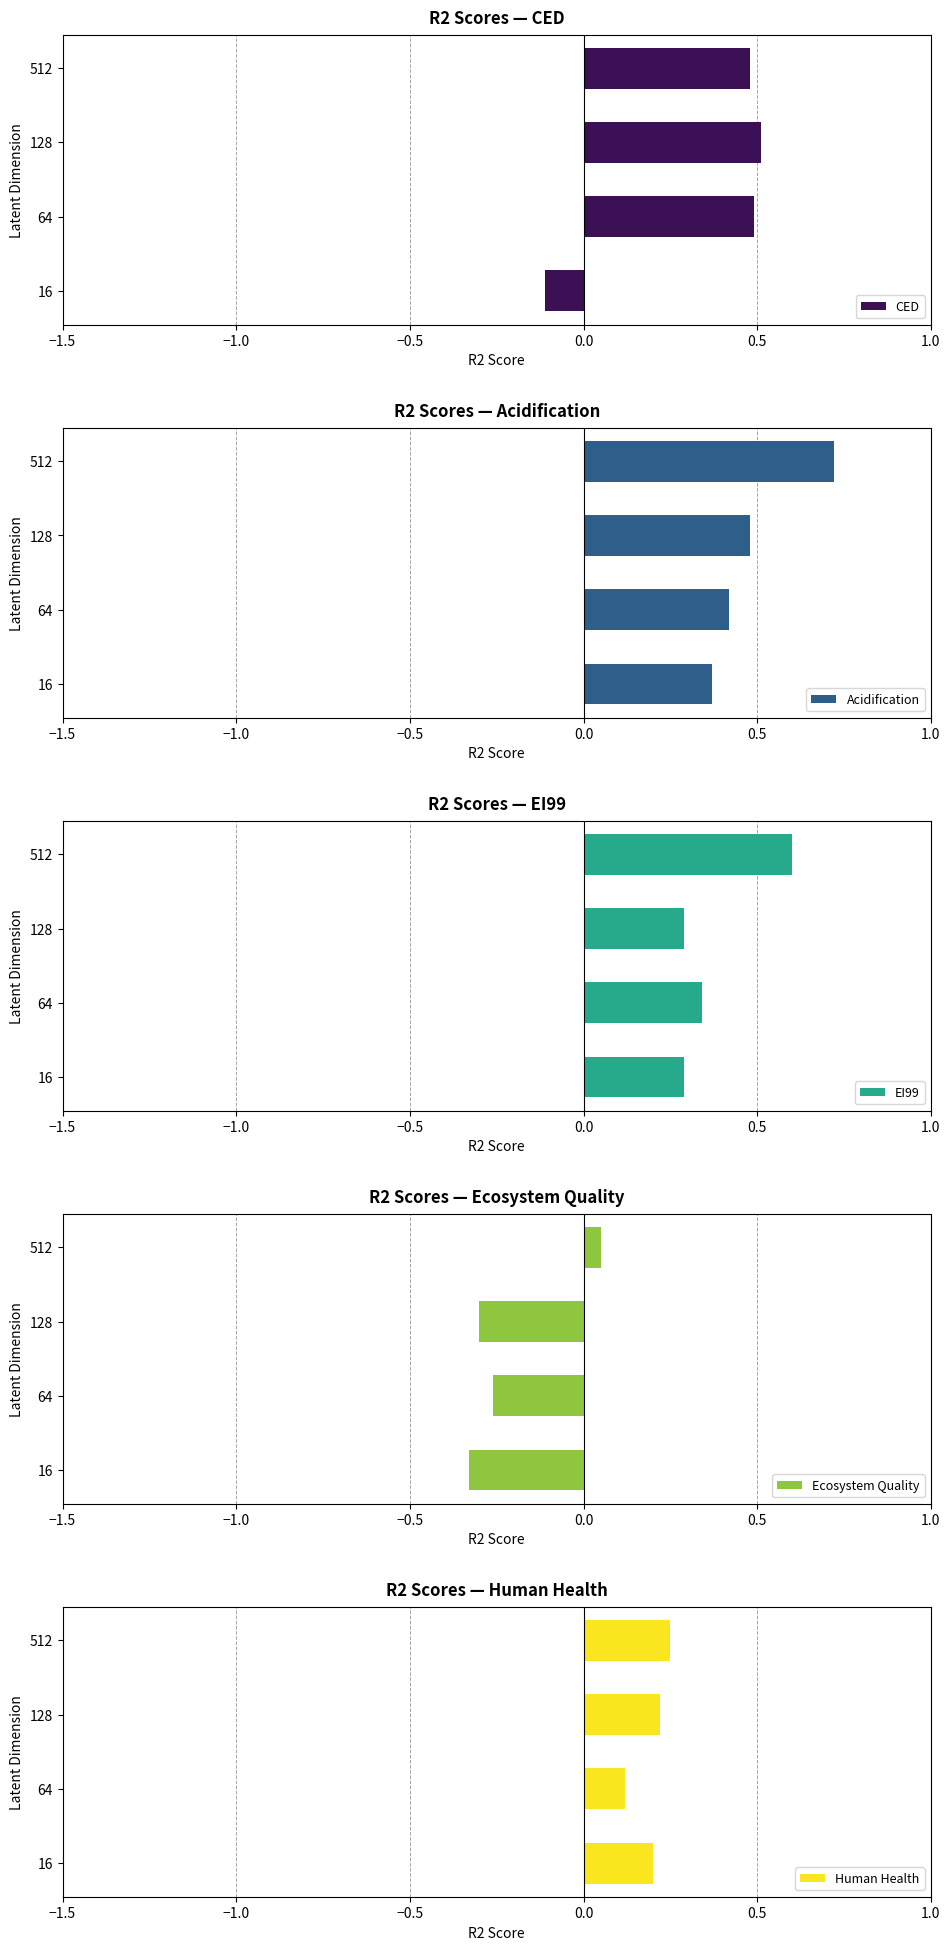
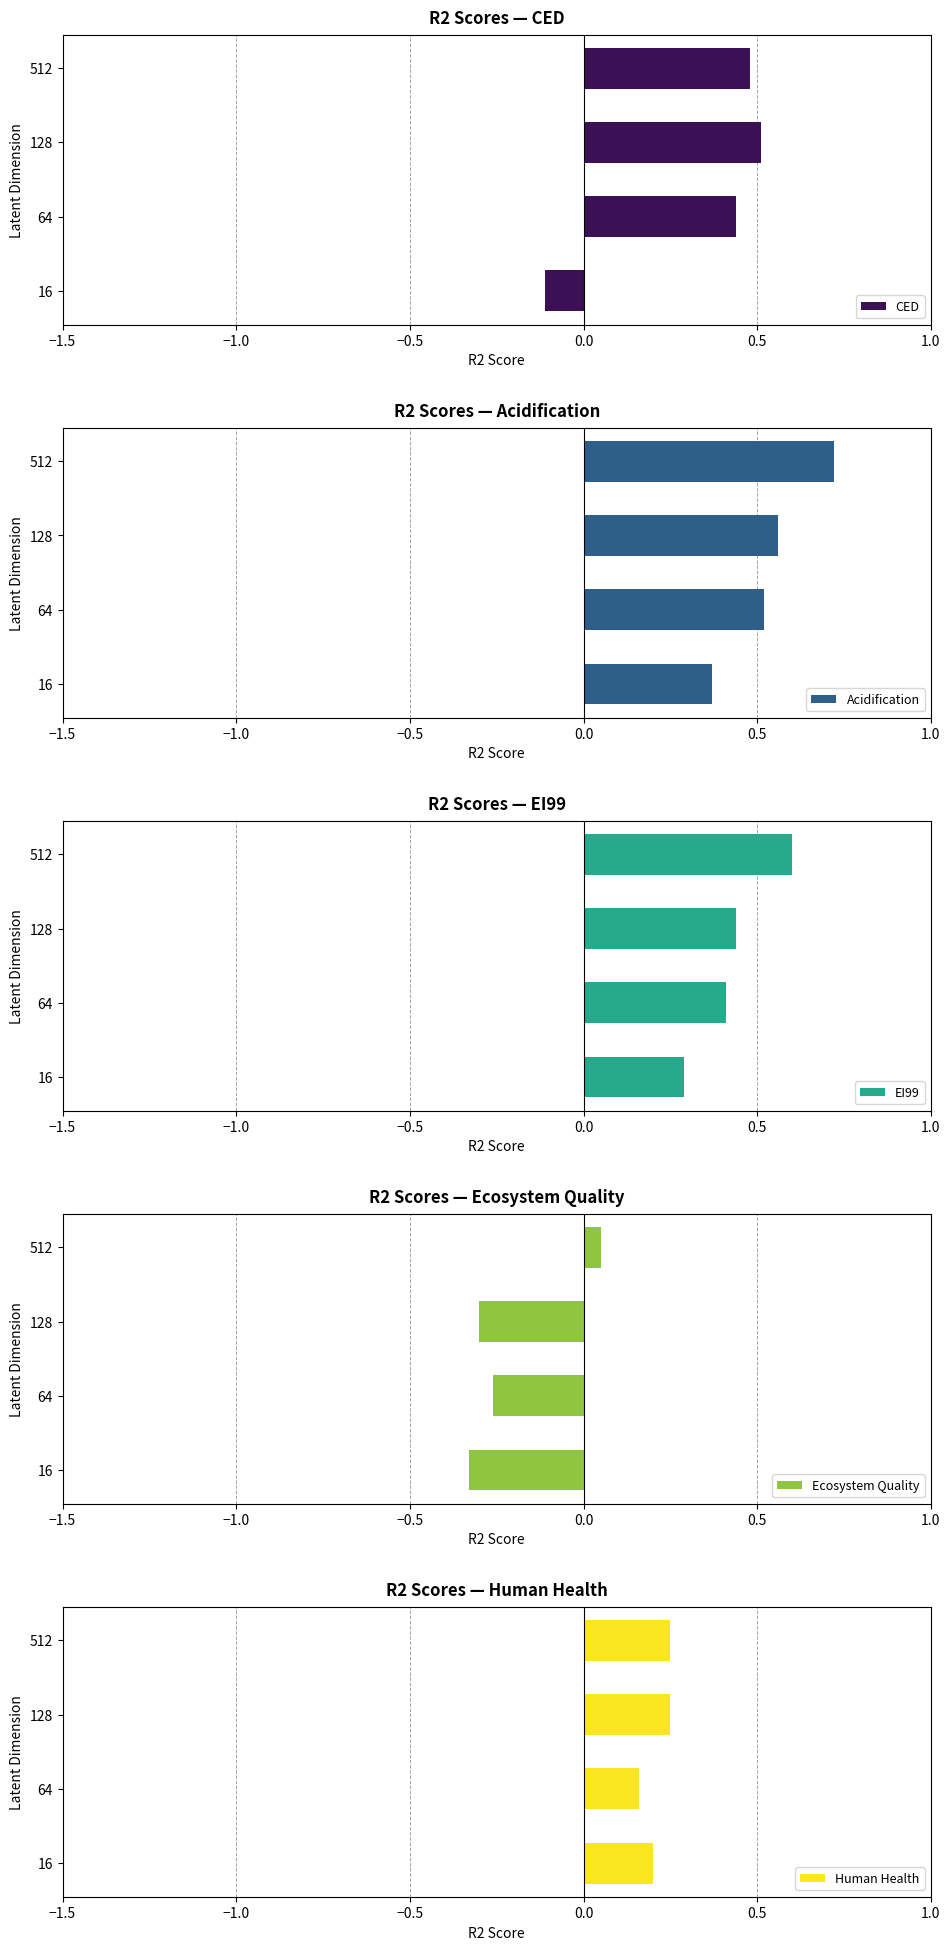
  {
    "R2 Scores — CED": {
      "512": 0.48,
      "128": 0.51,
-     "64": 0.49,
+     "64": 0.44,
      "16": -0.11
    },
    "R2 Scores — Acidification": {
      "512": 0.72,
-     "128": 0.48,
-     "64": 0.42,
+     "128": 0.56,
+     "64": 0.52,
      "16": 0.37
    },
    "R2 Scores — EI99": {
      "512": 0.60,
-     "128": 0.29,
-     "64": 0.34,
+     "128": 0.44,
+     "64": 0.41,
      "16": 0.29
    },
    "R2 Scores — Ecosystem Quality": {
      "512": 0.05,
      "128": -0.30,
      "64": -0.26,
      "16": -0.33
    },
    "R2 Scores — Human Health": {
      "512": 0.25,
-     "128": 0.22,
-     "64": 0.12,
+     "128": 0.25,
+     "64": 0.16,
      "16": 0.20
    }
  }
